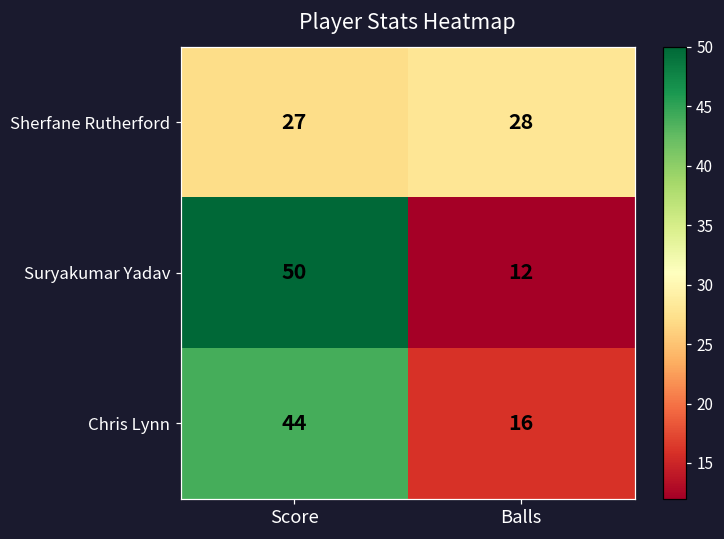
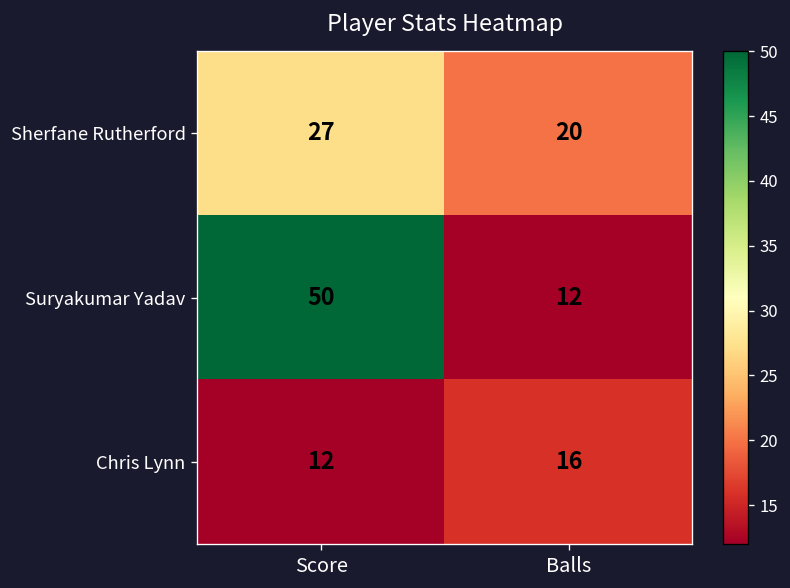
  {
    "Sherfane Rutherford": {
-     "Balls": 28
+     "Balls": 20
    },
    "Chris Lynn": {
-     "Score": 44
+     "Score": 12
    }
  }
